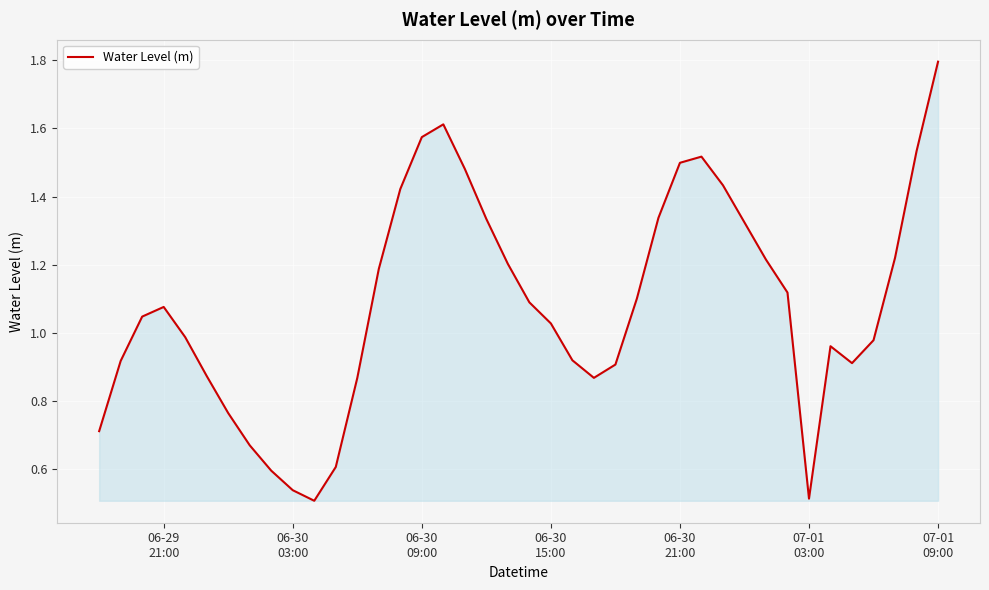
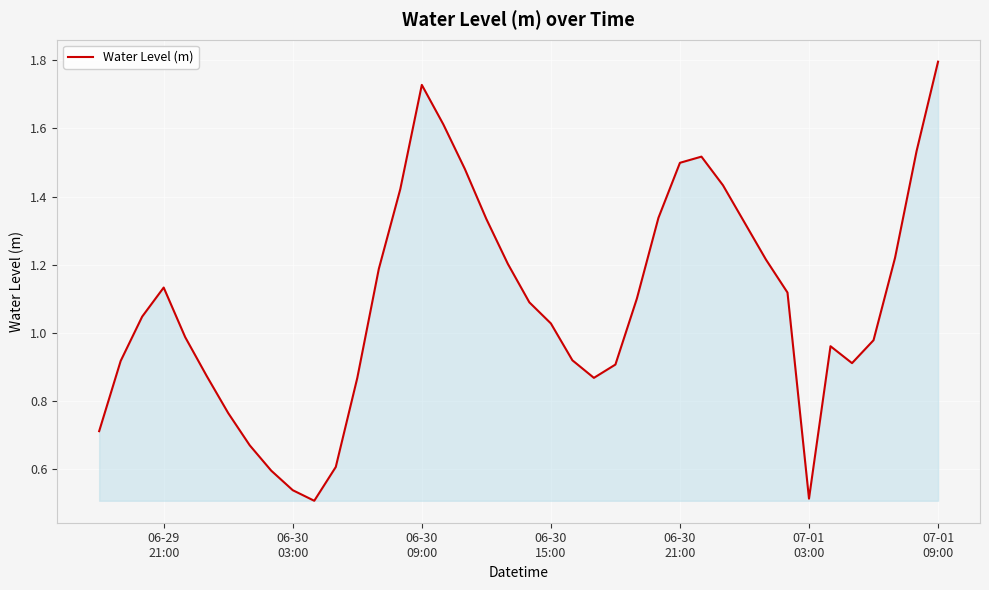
  {
-   "06-29 21:00": 1.08,
+   "06-29 21:00": 1.13,
    "06-30 03:00": 0.54,
-   "06-30 09:00": 1.57,
+   "06-30 09:00": 1.73,
    "06-30 15:00": 1.03,
    "06-30 21:00": 1.50,
    "07-01 03:00": 0.51,
    "07-01 09:00": 1.80
  }
